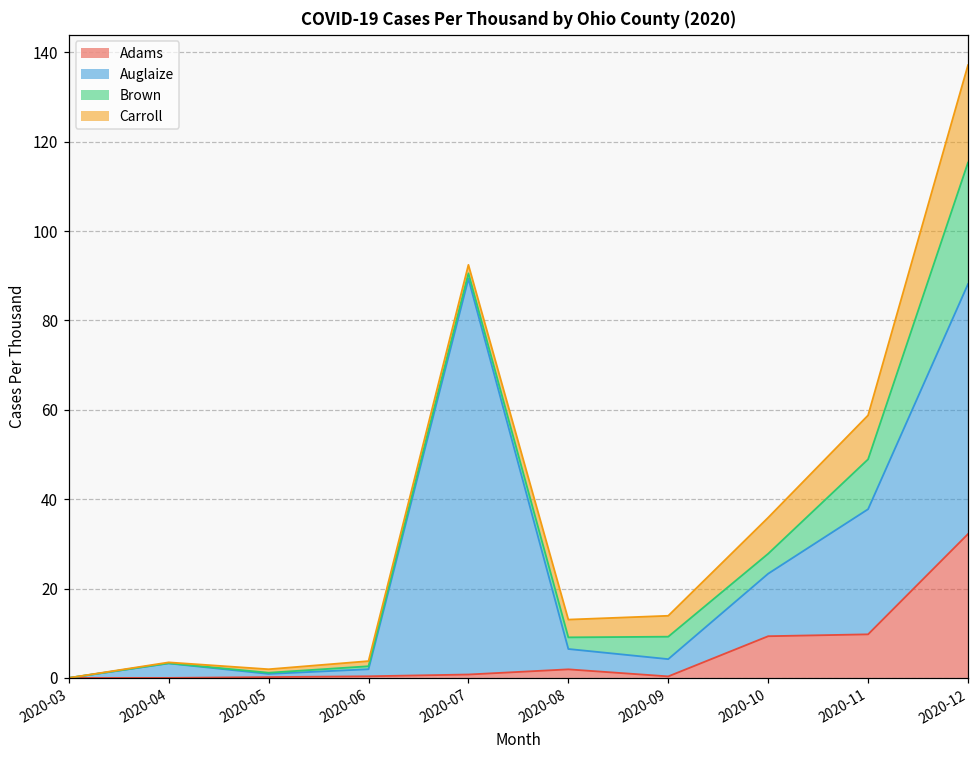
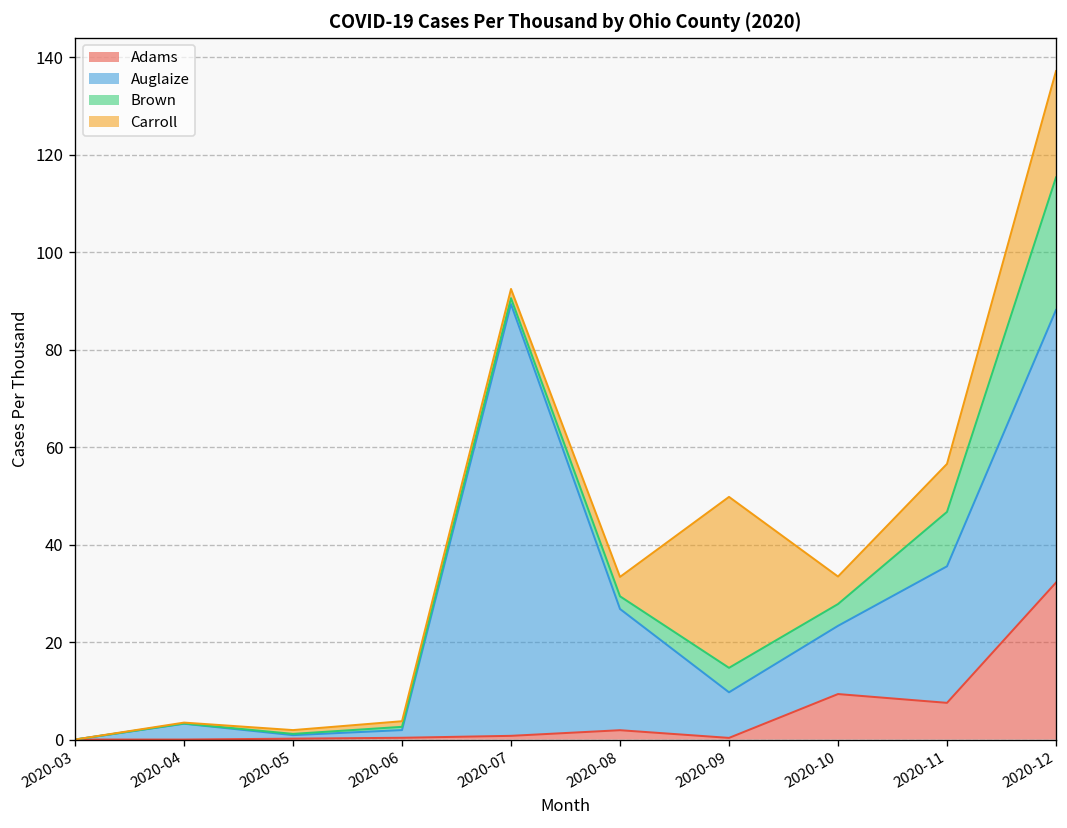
  {
    "Adams": {
      "2020-04": 0,
      "2020-05": 0,
      "2020-06": 0,
      "2020-07": 1,
      "2020-08": 2,
      "2020-09": 0,
      "2020-10": 9,
-     "2020-11": 10,
+     "2020-11": 8,
      "2020-12": 32
    },
    "Auglaize": {
      "2020-06": 2,
      "2020-07": 89,
-     "2020-08": 5,
-     "2020-09": 4,
+     "2020-08": 25,
+     "2020-09": 9,
      "2020-10": 14,
      "2020-11": 28,
      "2020-12": 56
    },
    "Brown": {
      "2020-06": 1,
      "2020-07": 1,
      "2020-08": 3,
      "2020-09": 5,
      "2020-10": 4,
      "2020-11": 11,
      "2020-12": 27
    },
    "Carroll": {
      "2020-05": 1,
      "2020-06": 1,
      "2020-07": 2,
      "2020-08": 4,
-     "2020-09": 5,
-     "2020-10": 8,
+     "2020-09": 35,
+     "2020-10": 6,
      "2020-11": 10,
      "2020-12": 22
    }
  }
